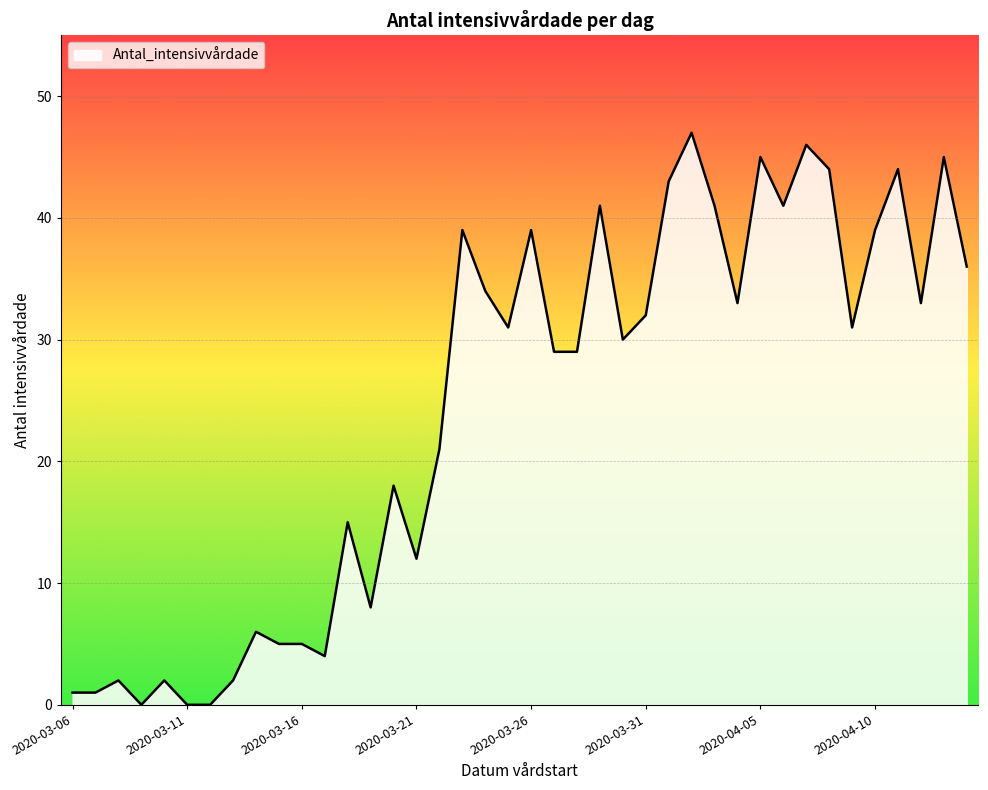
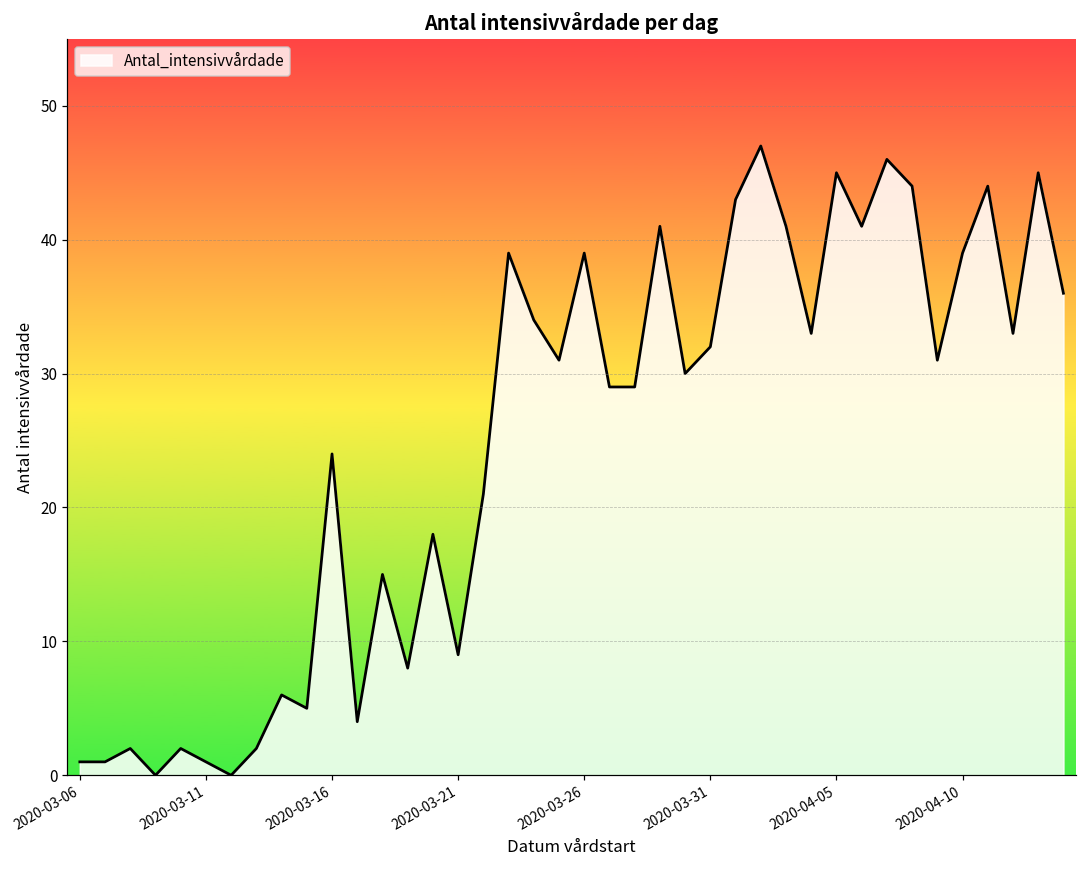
  {
    "2020-03-06": 1,
-   "2020-03-11": 0,
-   "2020-03-16": 5,
-   "2020-03-21": 12,
+   "2020-03-11": 1,
+   "2020-03-16": 24,
+   "2020-03-21": 9,
    "2020-03-26": 39,
    "2020-03-31": 32,
    "2020-04-05": 45,
    "2020-04-10": 39
  }
